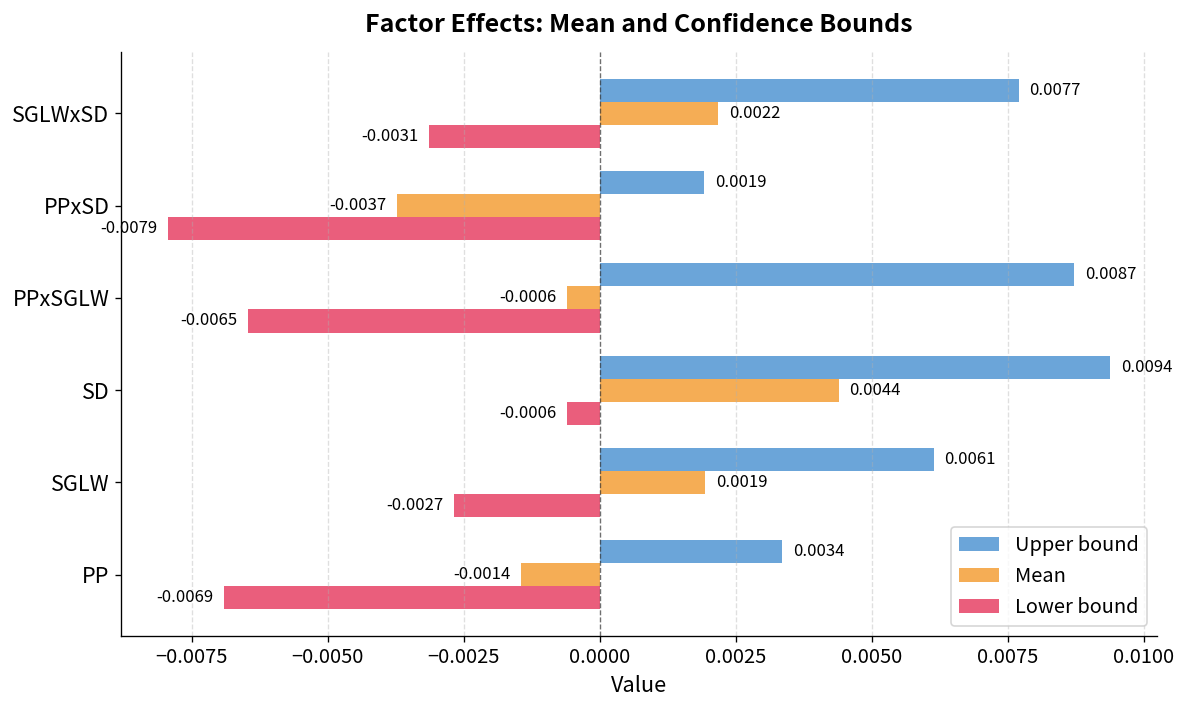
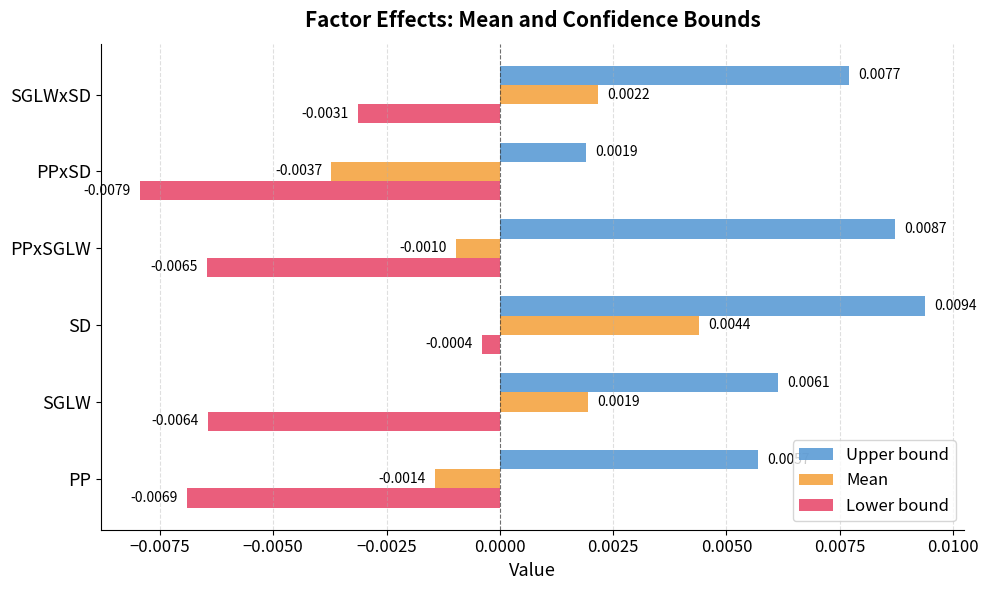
  {
    "Upper bound": {
-     "PP": 0.0034
+     "PP": 0.0057
    },
    "Mean": {
      "SGLWxSD": 0.0022,
      "PPxSD": -0.0037,
-     "PPxSGLW": -0.0006,
+     "PPxSGLW": -0.0010,
      "SD": 0.0044,
      "SGLW": 0.0019,
      "PP": -0.0014
    },
    "Lower bound": {
      "SGLWxSD": -0.0031,
      "PPxSD": -0.0079,
      "PPxSGLW": -0.0065,
-     "SD": -0.0006,
-     "SGLW": -0.0027,
+     "SD": -0.0004,
+     "SGLW": -0.0064,
      "PP": -0.0069
    }
  }
